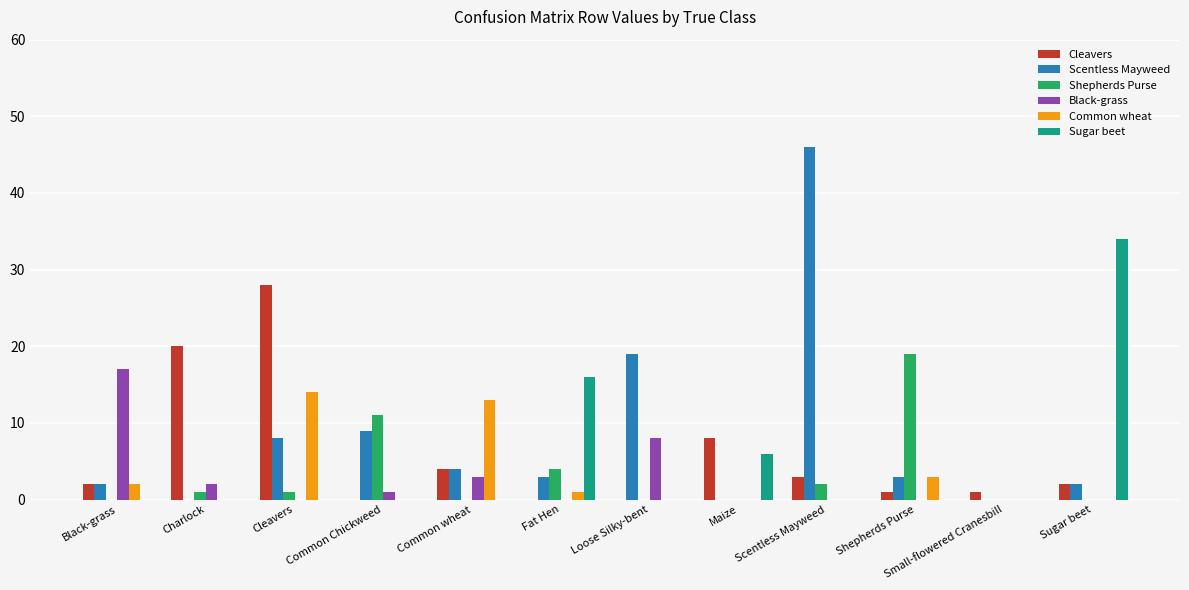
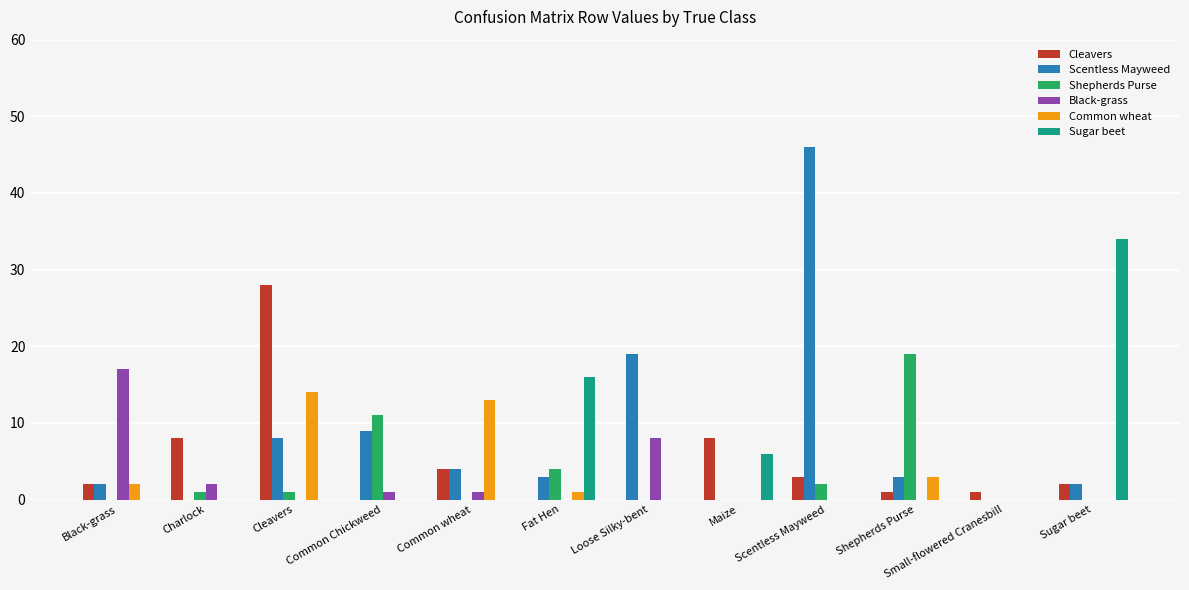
  {
    "Cleavers": {
      "Black-grass": 2,
-     "Charlock": 20,
+     "Charlock": 8,
      "Cleavers": 28,
      "Common Chickweed": 0,
      "Common wheat": 4,
      "Fat Hen": 0,
      "Loose Silky-bent": 0,
      "Maize": 8,
      "Scentless Mayweed": 3,
      "Shepherds Purse": 1,
      "Small-flowered Cranesbill": 1,
      "Sugar beet": 2
    },
    "Scentless Mayweed": {
      "Black-grass": 2,
      "Charlock": 0,
      "Cleavers": 8,
      "Common Chickweed": 9,
      "Common wheat": 4,
      "Fat Hen": 3,
      "Loose Silky-bent": 19,
      "Maize": 0,
      "Scentless Mayweed": 46,
      "Shepherds Purse": 3,
      "Small-flowered Cranesbill": 0,
      "Sugar beet": 2
    },
    "Black-grass": {
      "Black-grass": 17,
      "Charlock": 2,
      "Cleavers": 0,
      "Common Chickweed": 1,
-     "Common wheat": 3,
+     "Common wheat": 1,
      "Fat Hen": 0,
      "Loose Silky-bent": 8,
      "Maize": 0,
      "Scentless Mayweed": 0,
      "Shepherds Purse": 0,
      "Small-flowered Cranesbill": 0,
      "Sugar beet": 0
    },
    "Common wheat": {
      "Black-grass": 2,
      "Charlock": 0,
      "Cleavers": 14,
      "Common Chickweed": 0,
      "Common wheat": 13,
      "Fat Hen": 1,
      "Loose Silky-bent": 0,
      "Maize": 0,
      "Scentless Mayweed": 0,
      "Shepherds Purse": 3,
      "Small-flowered Cranesbill": 0,
      "Sugar beet": 0
    }
  }
